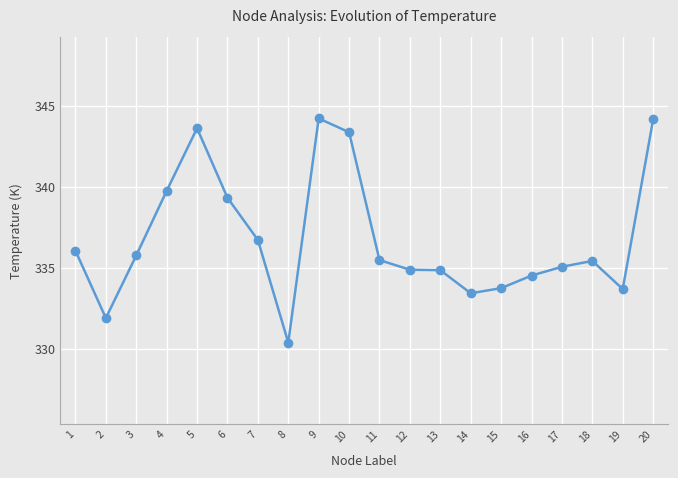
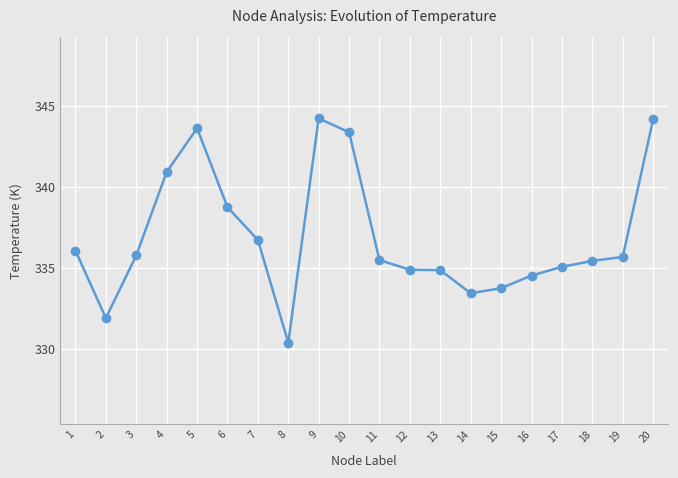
  {
    "1": 336.1,
    "2": 331.9,
    "3": 335.8,
-   "4": 339.8,
+   "4": 340.9,
    "5": 343.6,
-   "6": 339.3,
+   "6": 338.8,
    "7": 336.7,
    "8": 330.4,
    "9": 344.2,
    "10": 343.4,
    "11": 335.5,
    "12": 334.9,
    "13": 334.9,
    "14": 333.4,
    "15": 333.8,
    "16": 334.5,
    "17": 335.1,
    "18": 335.4,
-   "19": 333.7,
+   "19": 335.7,
    "20": 344.2
  }
